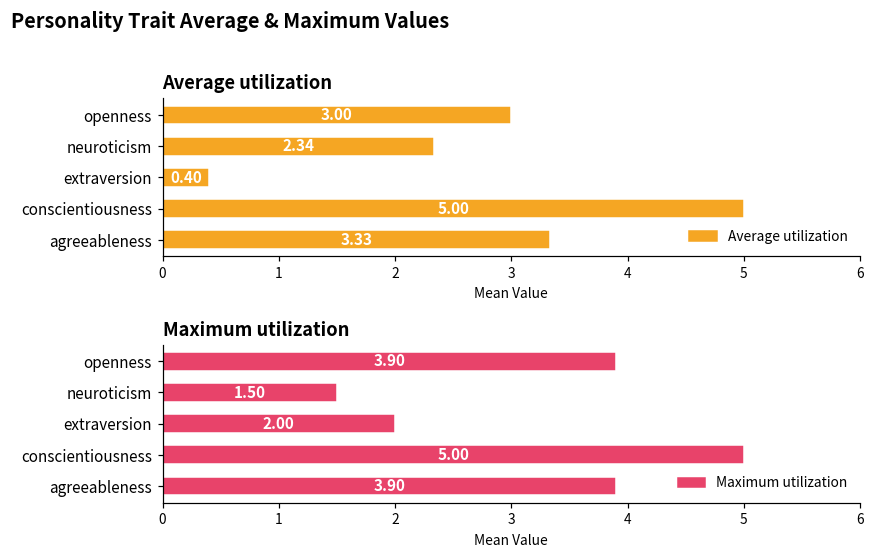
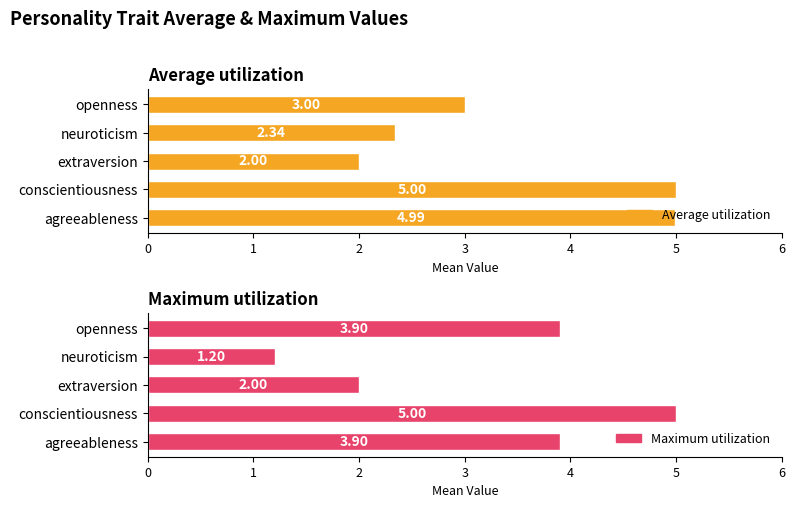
  {
    "Average utilization": {
      "openness": 3.00,
      "neuroticism": 2.34,
-     "extraversion": 0.40,
+     "extraversion": 2.00,
      "conscientiousness": 5.00,
-     "agreeableness": 3.33
+     "agreeableness": 4.99
    },
    "Maximum utilization": {
      "openness": 3.90,
-     "neuroticism": 1.50,
+     "neuroticism": 1.20,
      "extraversion": 2.00,
      "conscientiousness": 5.00,
      "agreeableness": 3.90
    }
  }
